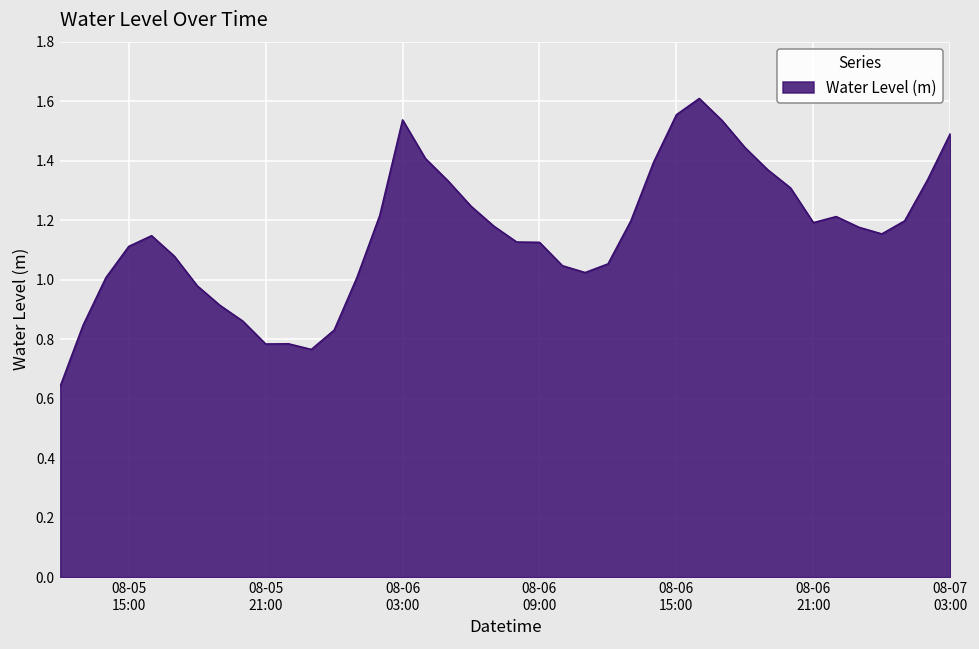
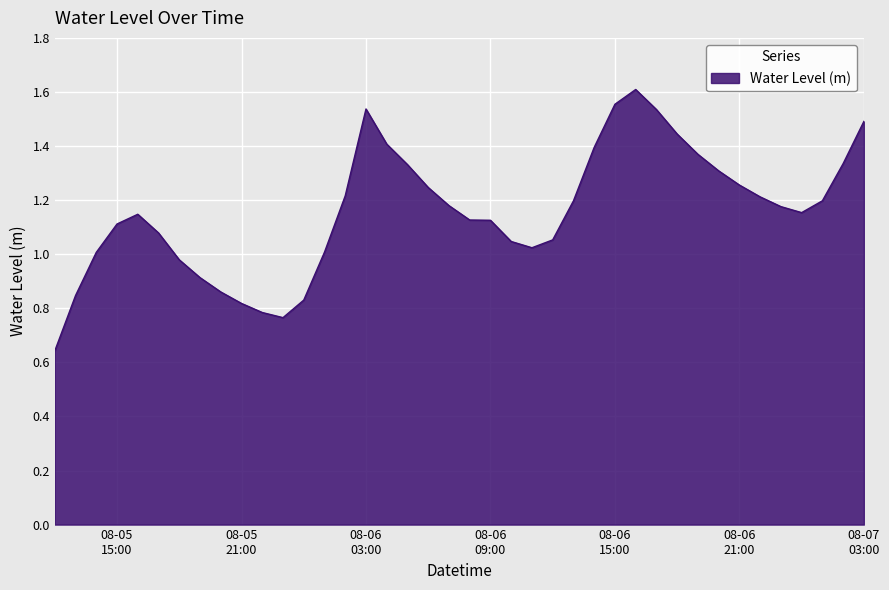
  {
    "08-05 15:00": 1.11,
-   "08-05 21:00": 0.78,
+   "08-05 21:00": 0.82,
    "08-06 03:00": 1.54,
    "08-06 09:00": 1.13,
    "08-06 15:00": 1.55,
-   "08-06 21:00": 1.19,
+   "08-06 21:00": 1.26,
    "08-07 03:00": 1.49
  }
